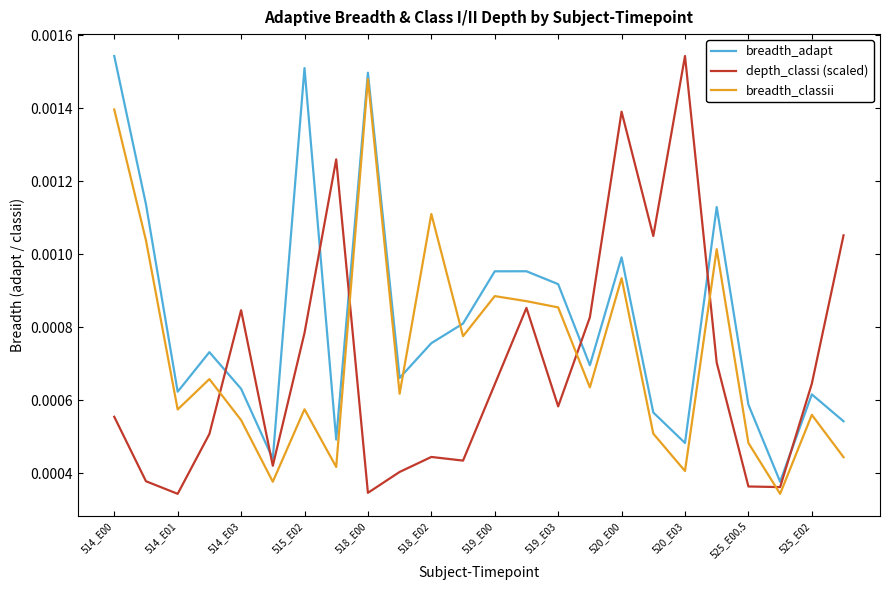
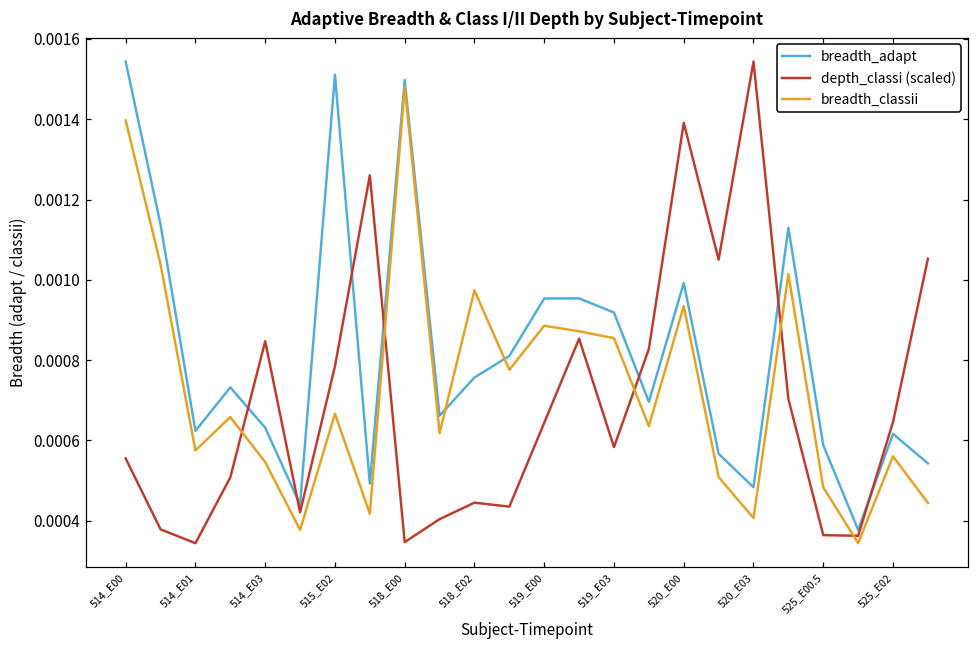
  {
    "breadth_adapt": {
      "514_E00": 0.00154,
      "514_E01": 0.00062,
      "514_E03": 0.00063,
      "515_E02": 0.00151,
      "518_E00": 0.00150,
      "518_E02": 0.00076,
      "519_E00": 0.00095,
      "519_E03": 0.00092,
      "520_E00": 0.00099,
      "520_E03": 0.00048,
      "525_E00.5": 0.00059,
      "525_E02": 0.00062
    },
    "depth_classi (scaled)": {
      "514_E00": 0.00056,
      "514_E01": 0.00034,
      "514_E03": 0.00085,
      "515_E02": 0.00078,
      "518_E00": 0.00035,
      "518_E02": 0.00045,
      "519_E00": 0.00064,
      "519_E03": 0.00058,
      "520_E00": 0.00139,
      "520_E03": 0.00154,
      "525_E00.5": 0.00036,
      "525_E02": 0.00065
    },
    "breadth_classii": {
      "514_E00": 0.00140,
      "514_E01": 0.00058,
      "514_E03": 0.00055,
-     "515_E02": 0.00058,
+     "515_E02": 0.00067,
      "518_E00": 0.00148,
-     "518_E02": 0.00111,
+     "518_E02": 0.00097,
      "519_E00": 0.00089,
      "519_E03": 0.00085,
      "520_E00": 0.00093,
      "520_E03": 0.00041,
      "525_E00.5": 0.00048,
      "525_E02": 0.00056
    }
  }
